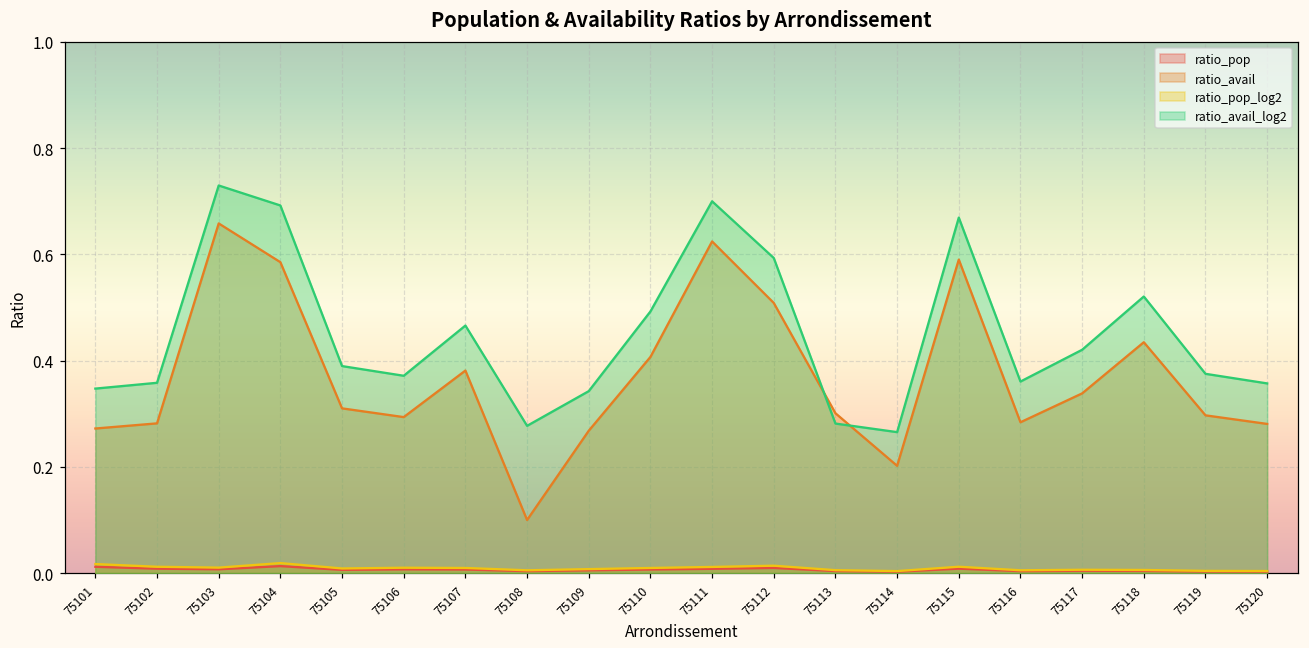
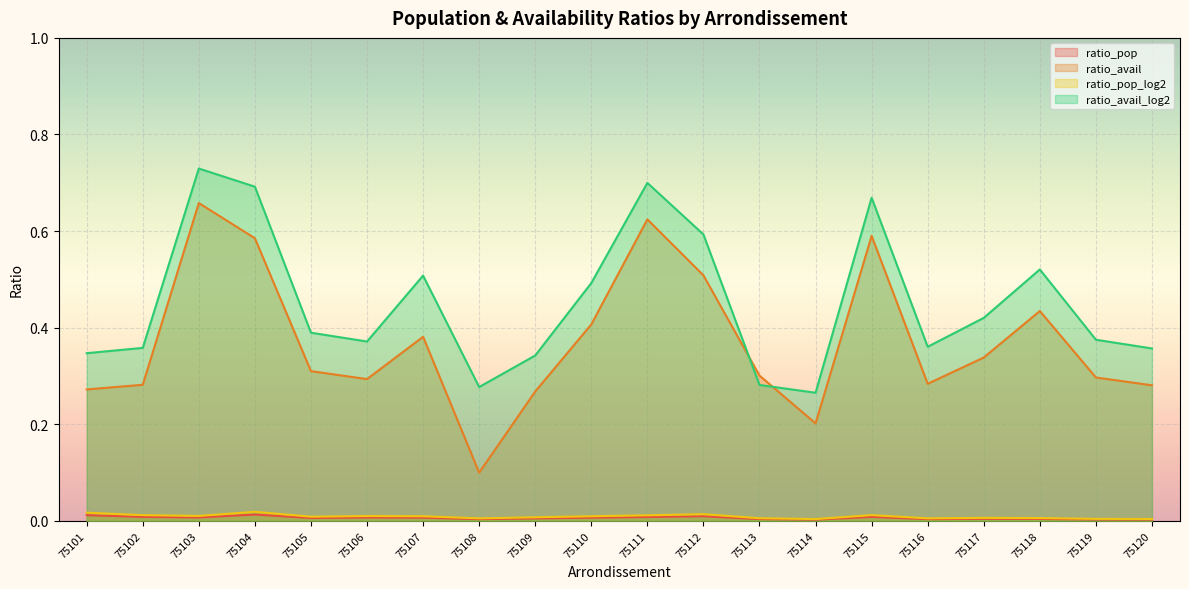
  {
    "ratio_avail_log2": {
      "75101": 0.35,
      "75102": 0.36,
      "75103": 0.73,
      "75104": 0.69,
      "75105": 0.39,
      "75106": 0.37,
-     "75107": 0.47,
+     "75107": 0.51,
      "75108": 0.28,
      "75109": 0.34,
      "75110": 0.49,
      "75111": 0.70,
      "75112": 0.59,
      "75113": 0.28,
      "75114": 0.27,
      "75115": 0.67,
      "75116": 0.36,
      "75117": 0.42,
      "75118": 0.52,
      "75119": 0.38,
      "75120": 0.36
    }
  }
